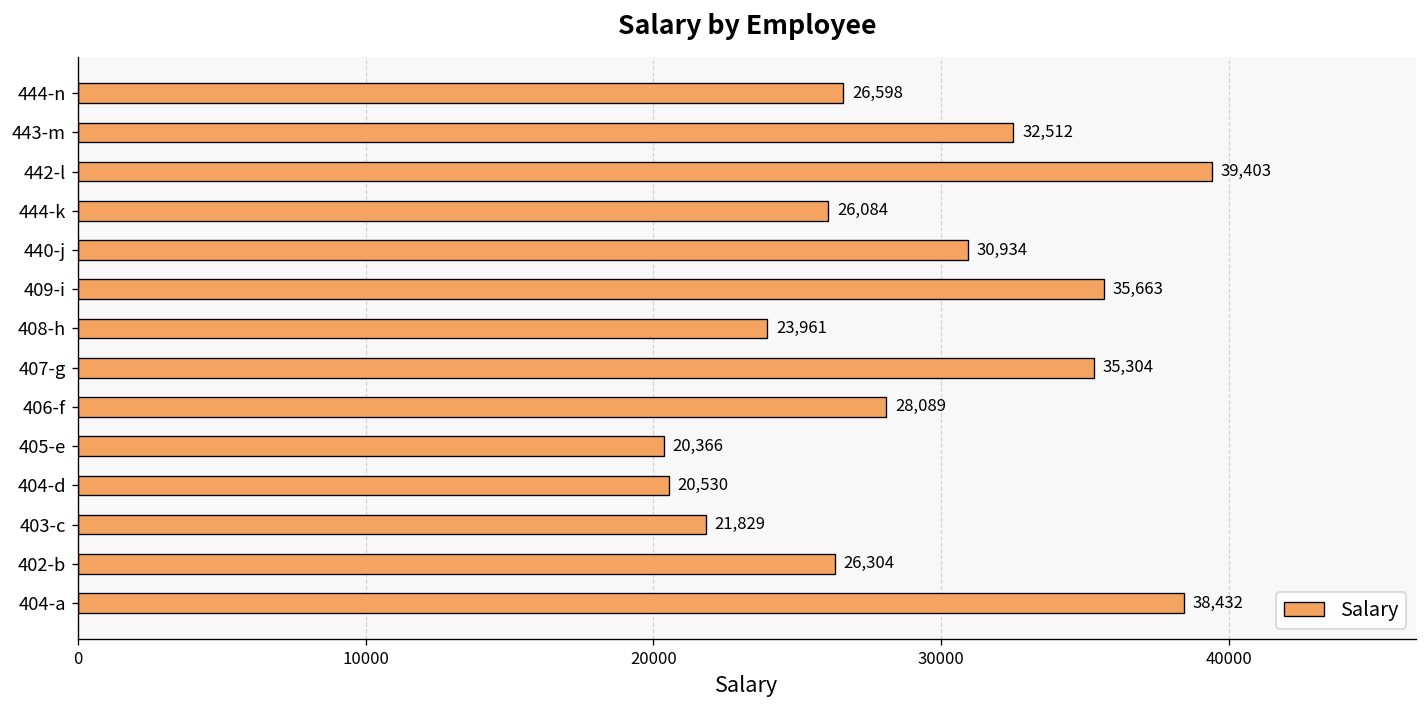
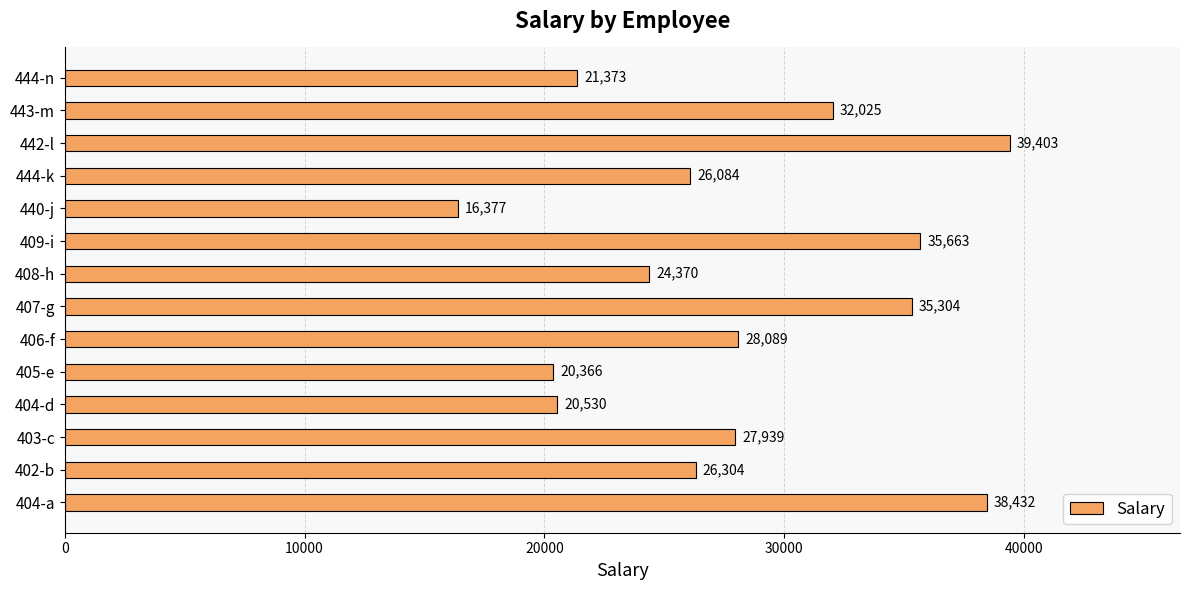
  {
-   "444-n": "26,598",
-   "443-m": "32,512",
+   "444-n": "21,373",
+   "443-m": "32,025",
    "442-l": "39,403",
    "444-k": "26,084",
-   "440-j": "30,934",
+   "440-j": "16,377",
    "409-i": "35,663",
-   "408-h": "23,961",
+   "408-h": "24,370",
    "407-g": "35,304",
    "406-f": "28,089",
    "405-e": "20,366",
    "404-d": "20,530",
-   "403-c": "21,829",
+   "403-c": "27,939",
    "402-b": "26,304",
    "404-a": "38,432"
  }
